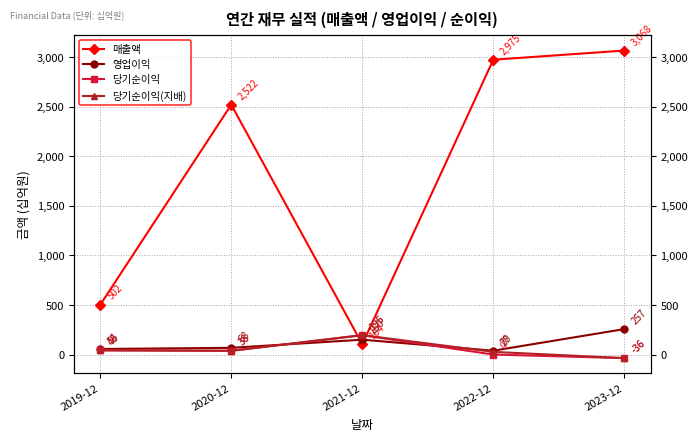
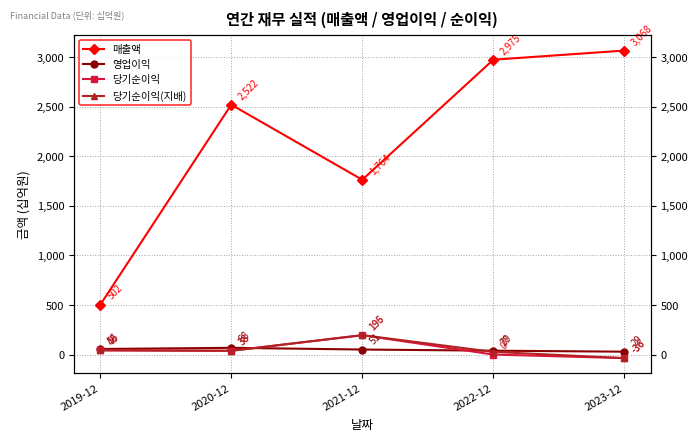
  {
    "매출액": {
      "2019-12": "502",
      "2020-12": "2,522",
-     "2021-12": "104",
+     "2021-12": "1,764",
      "2022-12": "2,975",
      "2023-12": "3,068"
    },
    "영업이익": {
-     "2021-12": "150",
-     "2023-12": "257"
+     "2021-12": "51",
+     "2023-12": "29"
    }
  }
